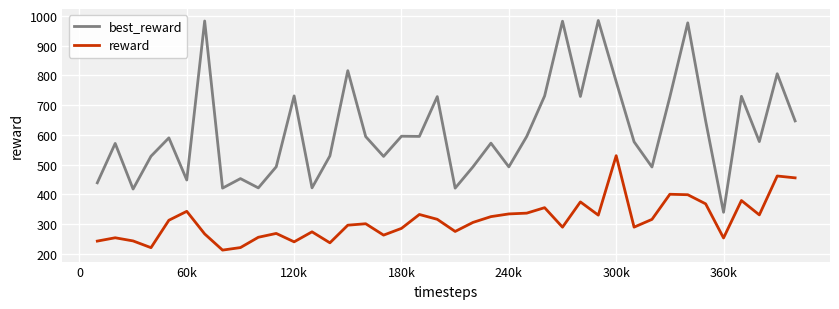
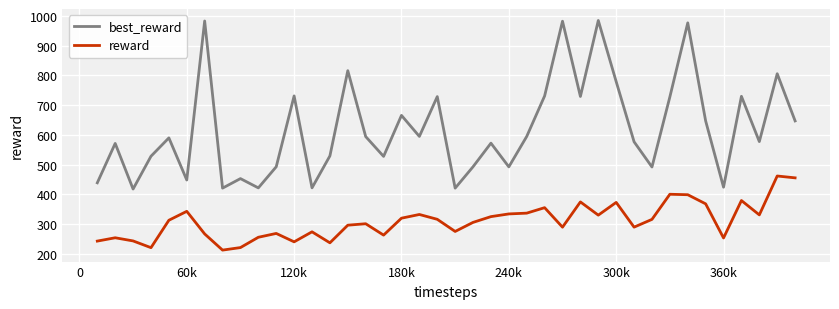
  {
    "best_reward": {
      "60k": 450,
      "120k": 730,
-     "180k": 600,
+     "180k": 670,
      "240k": 490,
      "300k": 780,
-     "360k": 340
+     "360k": 420
    },
    "reward": {
      "60k": 340,
      "120k": 240,
-     "180k": 290,
+     "180k": 320,
      "240k": 330,
-     "300k": 530,
+     "300k": 370,
      "360k": 250
    }
  }
